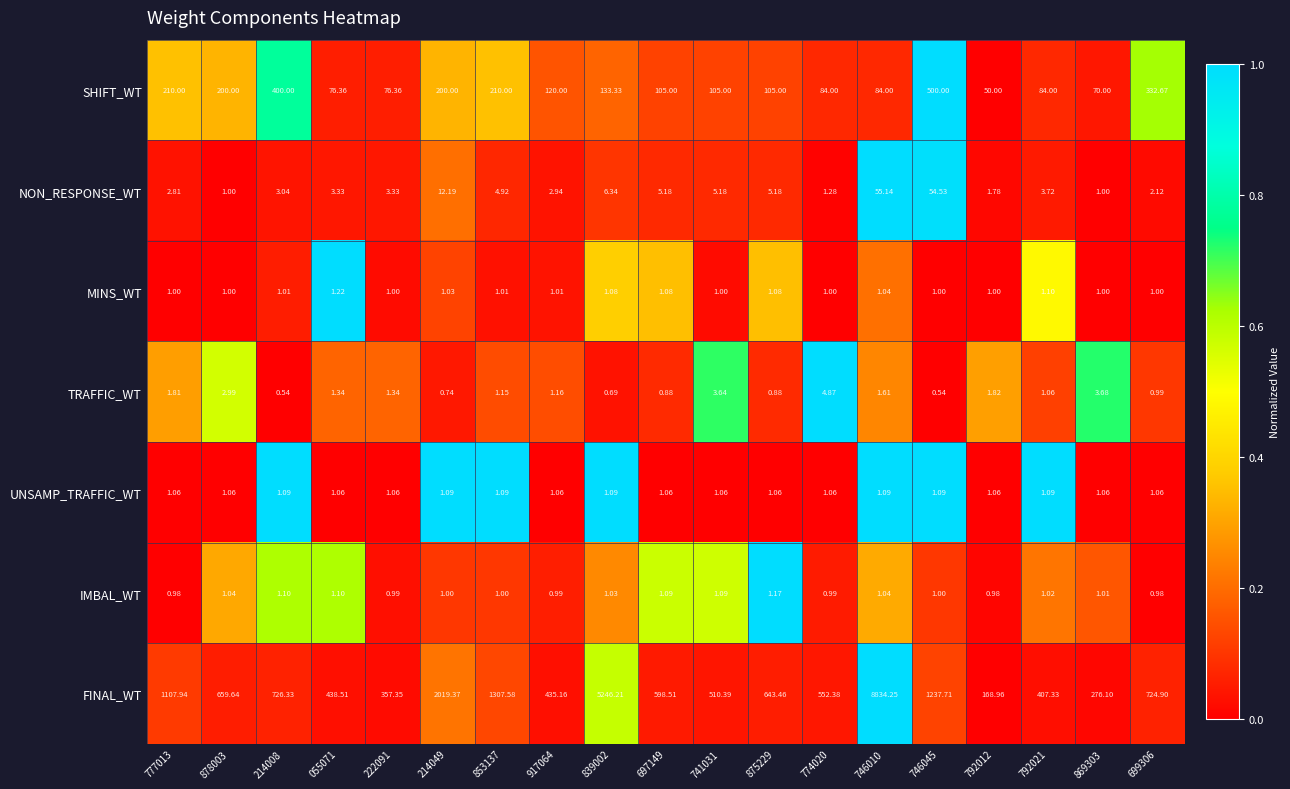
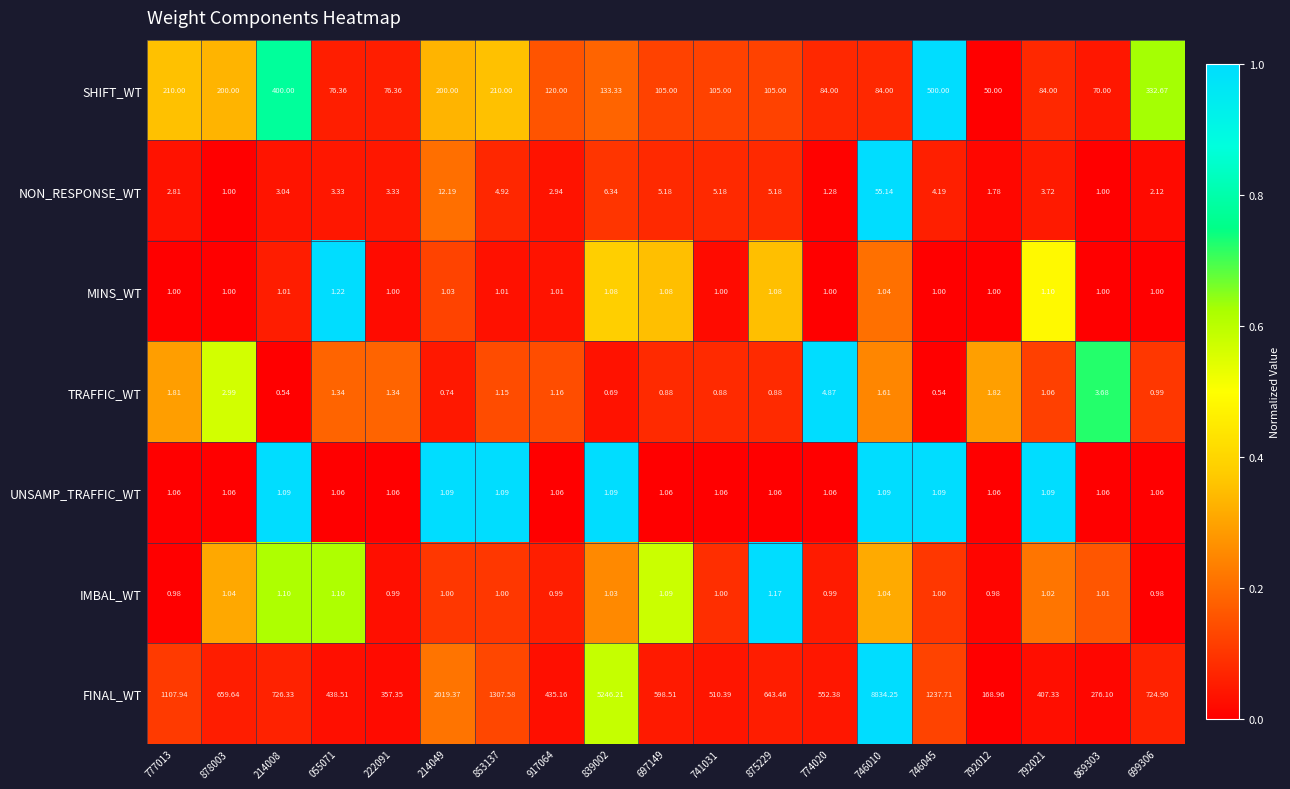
  {
    "SHIFT_WT": {
      "777013": 210.00,
      "878003": 200.00,
      "214008": 400.00,
      "055071": 76.36,
      "222091": 76.36,
      "214049": 200.00,
      "853137": 210.00,
      "917064": 120.00,
      "839002": 133.33,
      "697149": 105.00,
      "741031": 105.00,
      "875229": 105.00,
      "774020": 84.00,
      "746010": 84.00,
      "746045": 500.00,
      "792012": 50.00,
      "792021": 84.00,
      "869303": 70.00,
      "699306": 332.67
    },
    "NON_RESPONSE_WT": {
      "777013": 2.81,
      "878003": 1.00,
      "214008": 3.04,
      "055071": 3.33,
      "222091": 3.33,
      "214049": 12.19,
      "853137": 4.92,
      "917064": 2.94,
      "839002": 6.34,
      "697149": 5.18,
      "741031": 5.18,
      "875229": 5.18,
      "774020": 1.28,
      "746010": 55.14,
-     "746045": 54.53,
+     "746045": 4.19,
      "792012": 1.78,
      "792021": 3.72,
      "869303": 1.00,
      "699306": 2.12
    },
    "MINS_WT": {
      "777013": 1.00,
      "878003": 1.00,
      "214008": 1.01,
      "055071": 1.22,
      "222091": 1.00,
      "214049": 1.03,
      "853137": 1.01,
      "917064": 1.01,
      "839002": 1.08,
      "697149": 1.08,
      "741031": 1.00,
      "875229": 1.08,
      "774020": 1.00,
      "746010": 1.04,
      "746045": 1.00,
      "792012": 1.00,
      "792021": 1.10,
      "869303": 1.00,
      "699306": 1.00
    },
    "TRAFFIC_WT": {
      "777013": 1.81,
      "878003": 2.99,
      "214008": 0.54,
      "055071": 1.34,
      "222091": 1.34,
      "214049": 0.74,
      "853137": 1.15,
      "917064": 1.16,
      "839002": 0.69,
      "697149": 0.88,
-     "741031": 3.64,
+     "741031": 0.88,
      "875229": 0.88,
      "774020": 4.87,
      "746010": 1.61,
      "746045": 0.54,
      "792012": 1.82,
      "792021": 1.06,
      "869303": 3.68,
      "699306": 0.99
    },
    "UNSAMP_TRAFFIC_WT": {
      "777013": 1.06,
      "878003": 1.06,
      "214008": 1.09,
      "055071": 1.06,
      "222091": 1.06,
      "214049": 1.09,
      "853137": 1.09,
      "917064": 1.06,
      "839002": 1.09,
      "697149": 1.06,
      "741031": 1.06,
      "875229": 1.06,
      "774020": 1.06,
      "746010": 1.09,
      "746045": 1.09,
      "792012": 1.06,
      "792021": 1.09,
      "869303": 1.06,
      "699306": 1.06
    },
    "IMBAL_WT": {
      "777013": 0.98,
      "878003": 1.04,
      "214008": 1.10,
      "055071": 1.10,
      "222091": 0.99,
      "214049": 1.00,
      "853137": 1.00,
      "917064": 0.99,
      "839002": 1.03,
      "697149": 1.09,
-     "741031": 1.09,
+     "741031": 1.00,
      "875229": 1.17,
      "774020": 0.99,
      "746010": 1.04,
      "746045": 1.00,
      "792012": 0.98,
      "792021": 1.02,
      "869303": 1.01,
      "699306": 0.98
    },
    "FINAL_WT": {
      "777013": 1107.94,
      "878003": 659.64,
      "214008": 726.33,
      "055071": 438.51,
      "222091": 357.35,
      "214049": 2019.37,
      "853137": 1307.58,
      "917064": 435.16,
      "839002": 5246.21,
      "697149": 598.51,
      "741031": 510.39,
      "875229": 643.46,
      "774020": 552.38,
      "746010": 8834.25,
      "746045": 1237.71,
      "792012": 168.96,
      "792021": 407.33,
      "869303": 276.10,
      "699306": 724.90
    }
  }
